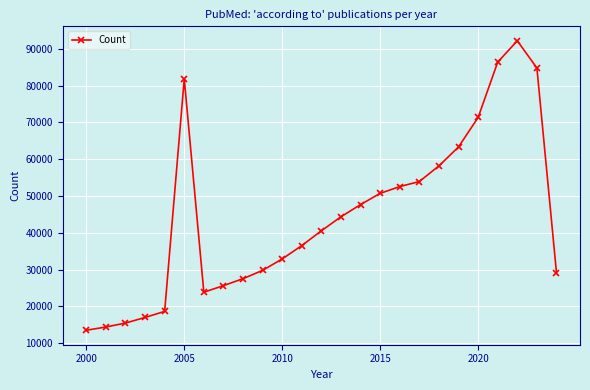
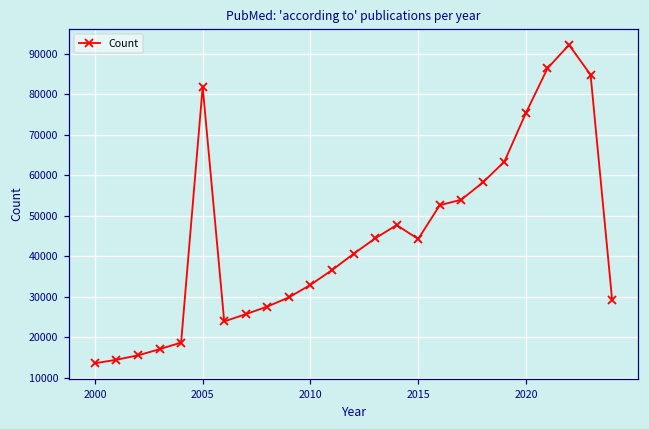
  {
    "2000": 14000,
    "2005": 82000,
    "2010": 33000,
-   "2015": 51000,
-   "2020": 71000
+   "2015": 44000,
+   "2020": 75000
  }
